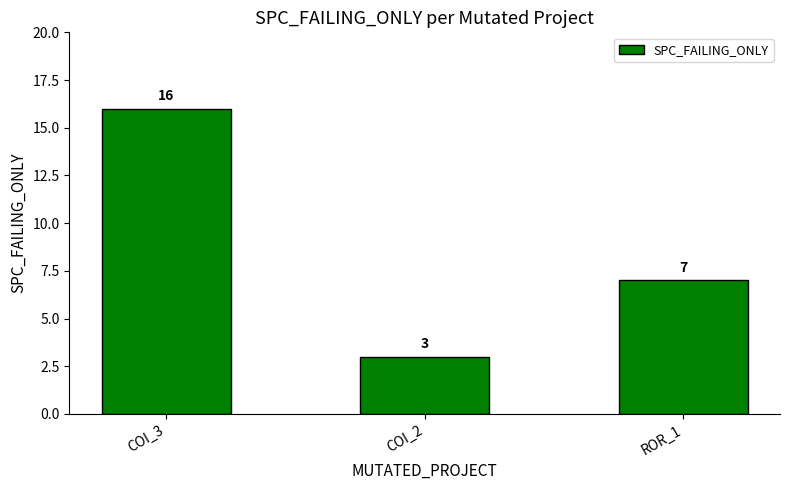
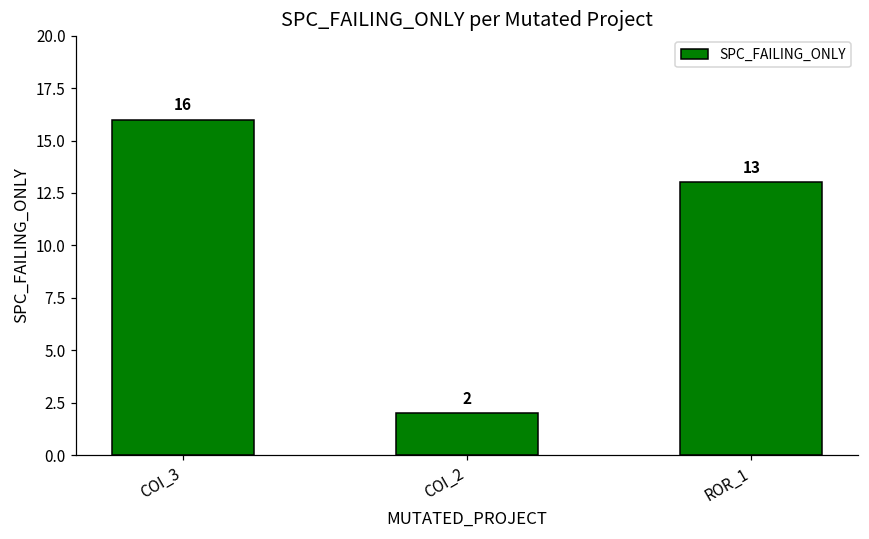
  {
    "COI_3": 16,
-   "COI_2": 3,
-   "ROR_1": 7
+   "COI_2": 2,
+   "ROR_1": 13
  }
